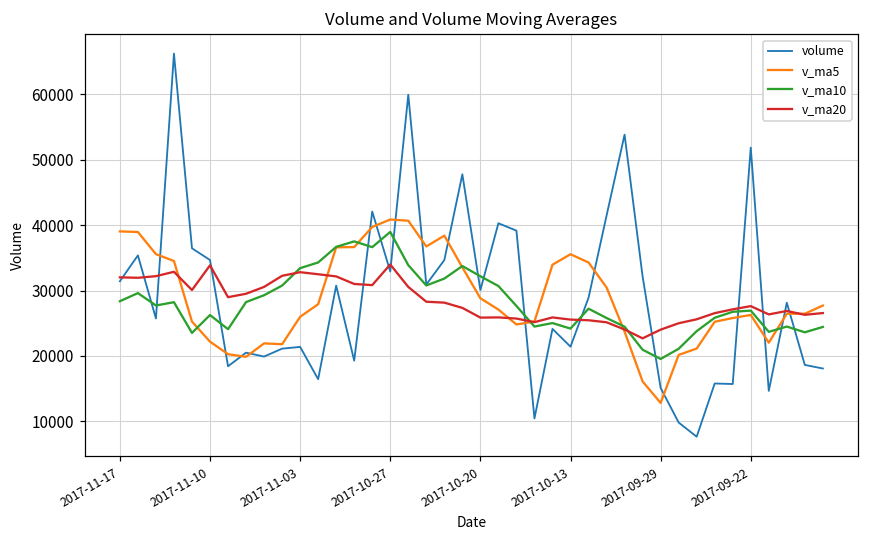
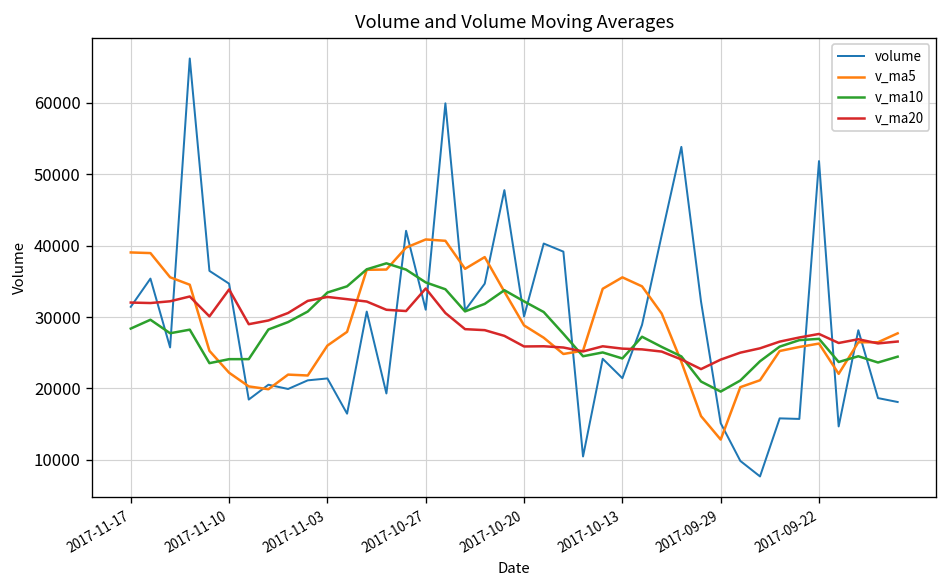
  {
    "volume": {
      "2017-11-17": 31000,
      "2017-11-10": 35000,
      "2017-11-03": 21000,
-     "2017-10-27": 33000,
+     "2017-10-27": 31000,
      "2017-10-20": 30000,
      "2017-10-13": 21000,
      "2017-09-29": 15000,
      "2017-09-22": 52000
    },
    "v_ma5": {
      "2017-11-17": 39000,
      "2017-11-10": 22000,
      "2017-11-03": 26000,
      "2017-10-27": 41000,
      "2017-10-20": 29000,
      "2017-10-13": 36000,
      "2017-09-29": 13000,
      "2017-09-22": 26000
    },
    "v_ma10": {
      "2017-11-17": 28000,
-     "2017-11-10": 26000,
+     "2017-11-10": 24000,
      "2017-11-03": 33000,
-     "2017-10-27": 39000,
+     "2017-10-27": 35000,
      "2017-10-20": 32000,
      "2017-10-13": 24000,
      "2017-09-29": 20000,
      "2017-09-22": 27000
    },
    "v_ma20": {
      "2017-11-17": 32000,
      "2017-11-10": 34000,
      "2017-11-03": 33000,
      "2017-10-27": 34000,
      "2017-10-20": 26000,
      "2017-10-13": 26000,
      "2017-09-29": 24000,
      "2017-09-22": 28000
    }
  }
